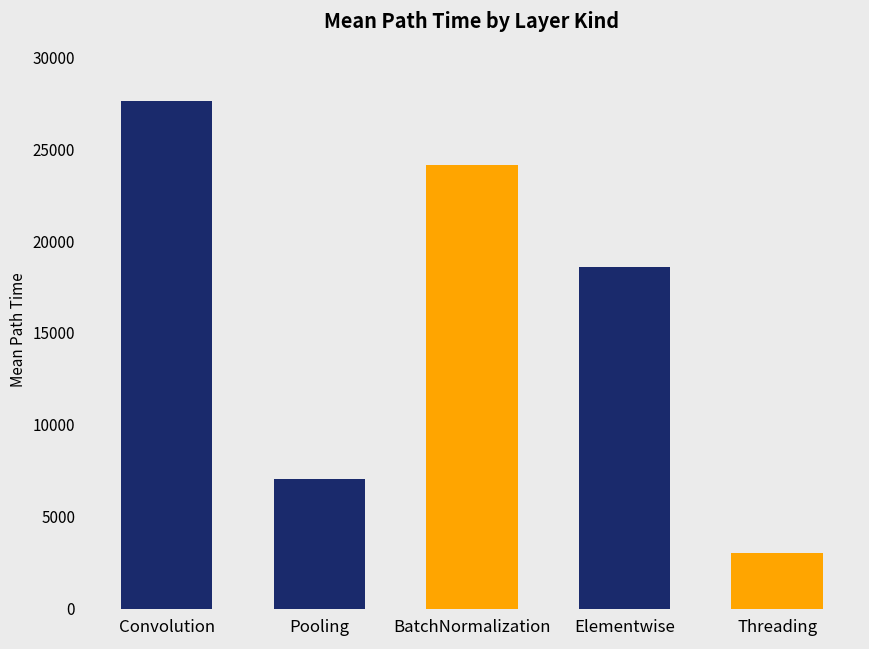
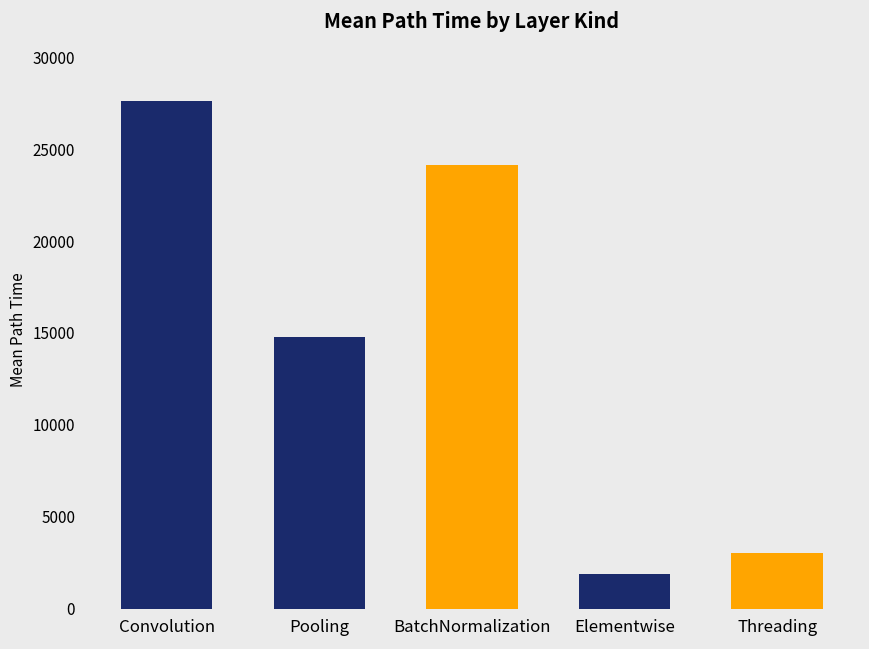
  {
    "Convolution": 27600,
-   "Pooling": 7000,
+   "Pooling": 14800,
    "BatchNormalization": 24200,
-   "Elementwise": 18600,
+   "Elementwise": 1900,
    "Threading": 3000
  }
